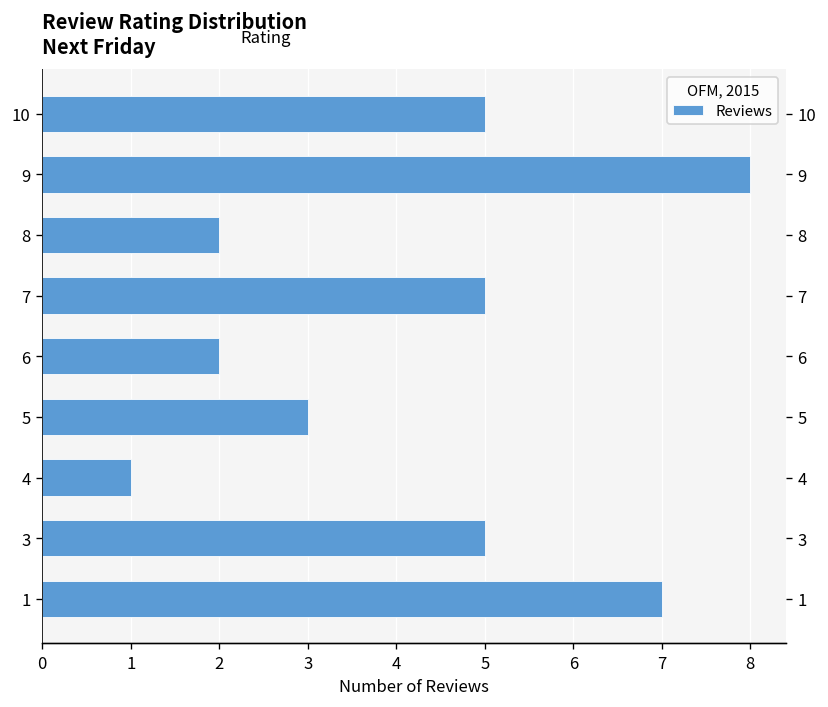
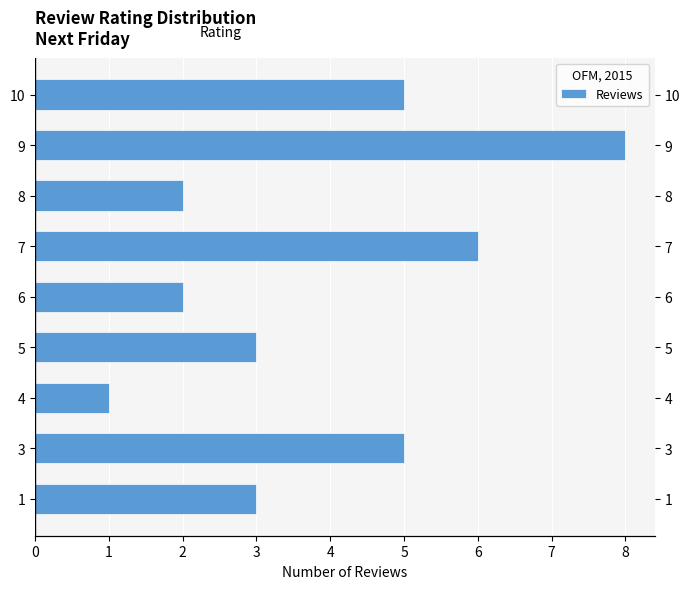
  {
    "10": 5,
    "9": 8,
    "8": 2,
-   "7": 5,
+   "7": 6,
    "6": 2,
    "5": 3,
    "4": 1,
    "3": 5,
-   "1": 7
+   "1": 3
  }
